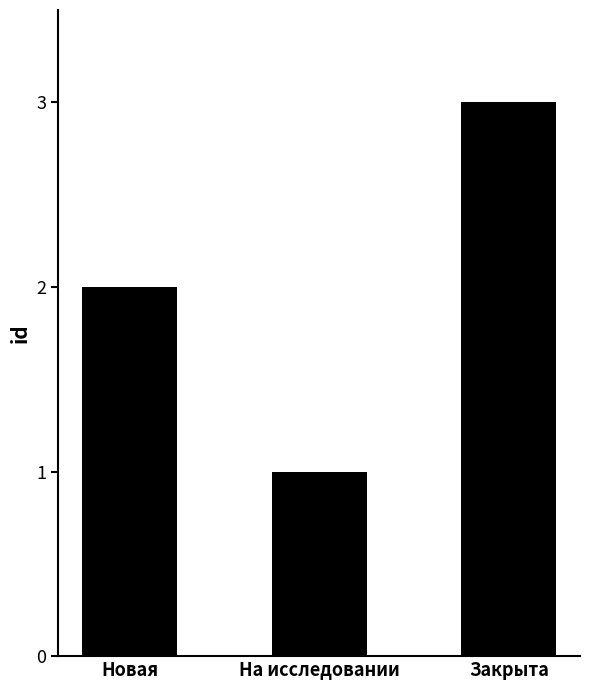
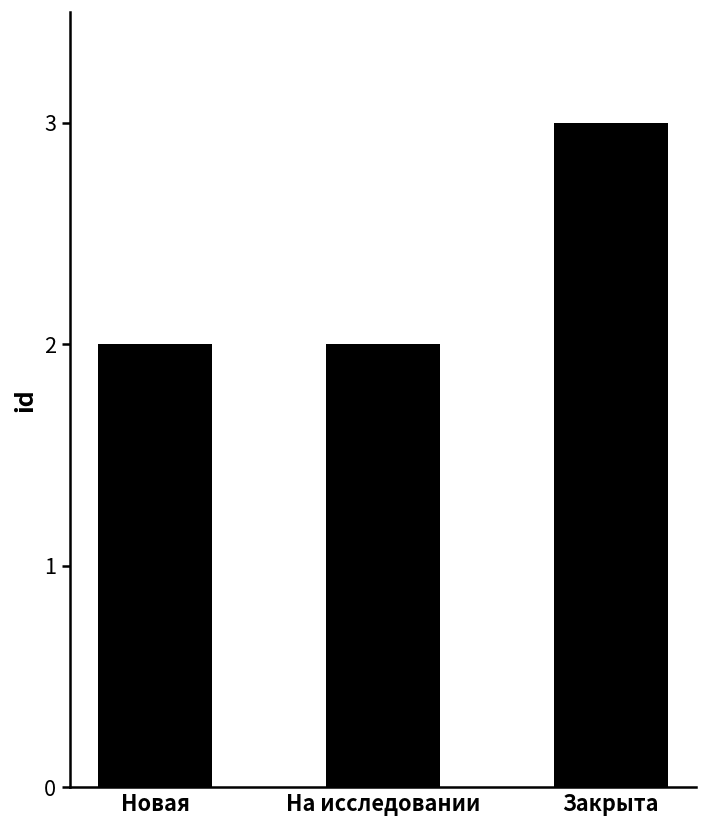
  {
    "Новая": 2,
-   "На исследовании": 1,
+   "На исследовании": 2,
    "Закрыта": 3
  }
